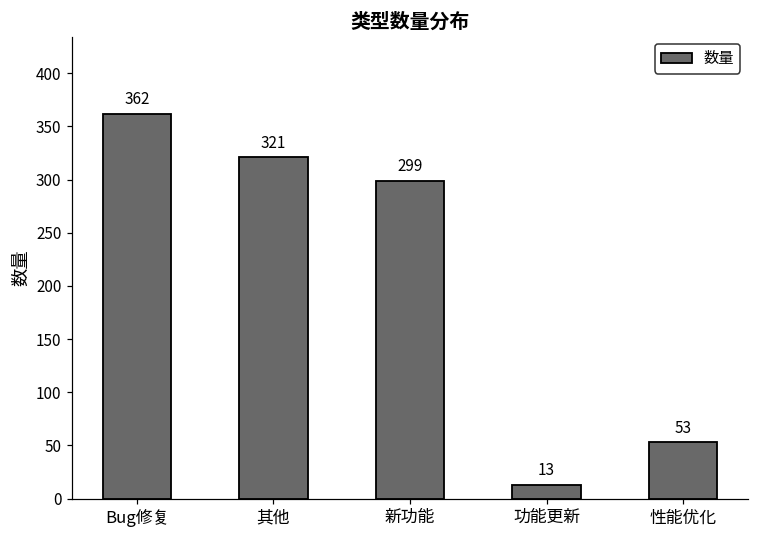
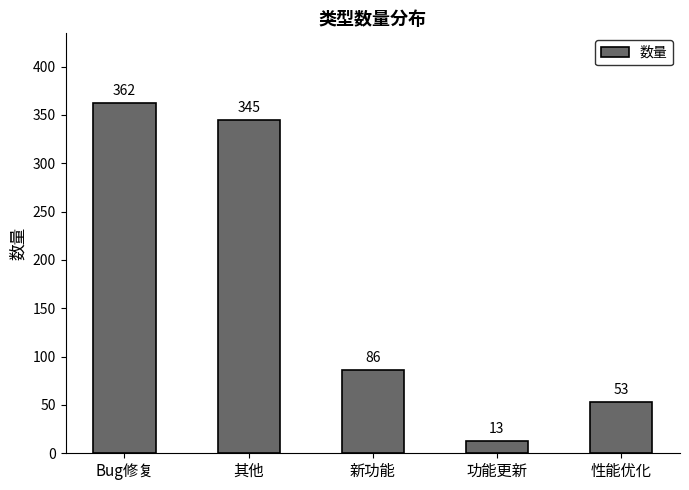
  {
    "Bug修复": 362,
-   "其他": 321,
-   "新功能": 299,
+   "其他": 345,
+   "新功能": 86,
    "功能更新": 13,
    "性能优化": 53
  }
